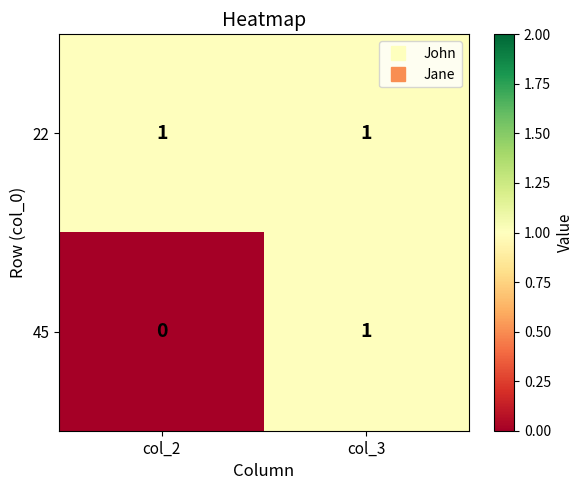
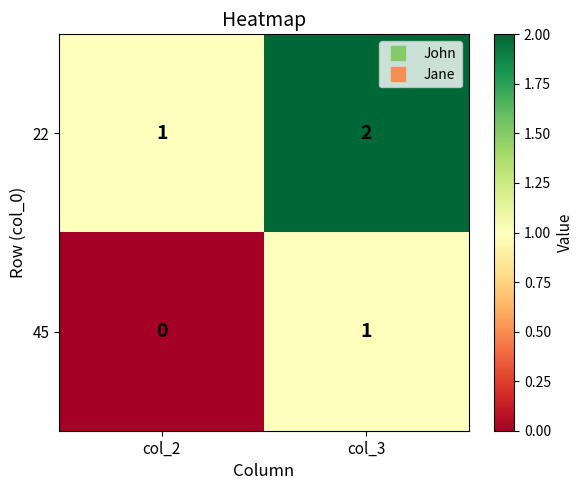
  {
    "22": {
      "col_2": 1,
-     "col_3": 1
+     "col_3": 2
    },
    "45": {
      "col_2": 0,
      "col_3": 1
    }
  }
